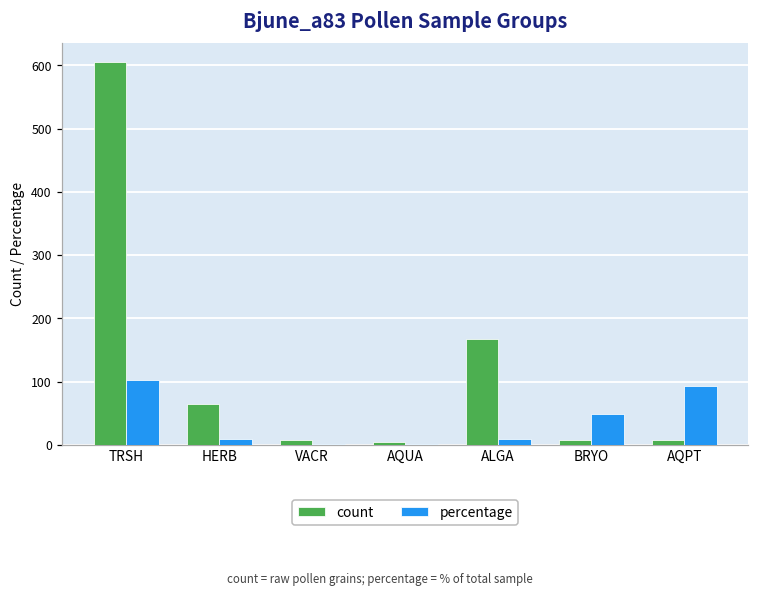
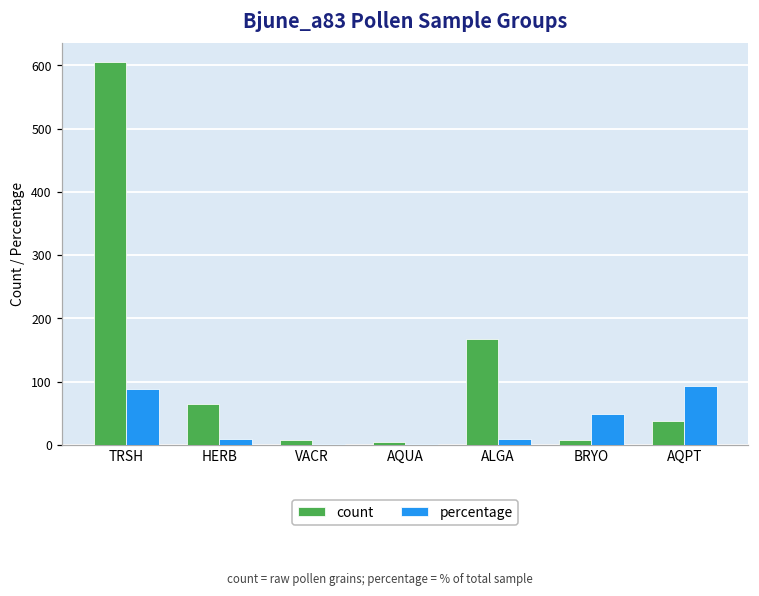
  {
    "count": {
      "TRSH": 610,
      "HERB": 70,
      "VACR": 10,
      "AQUA": 10,
      "ALGA": 170,
      "BRYO": 10,
-     "AQPT": 10
+     "AQPT": 40
    },
    "percentage": {
-     "TRSH": 100,
+     "TRSH": 90,
      "HERB": 10,
      "ALGA": 10,
      "BRYO": 50,
      "AQPT": 90
    }
  }
